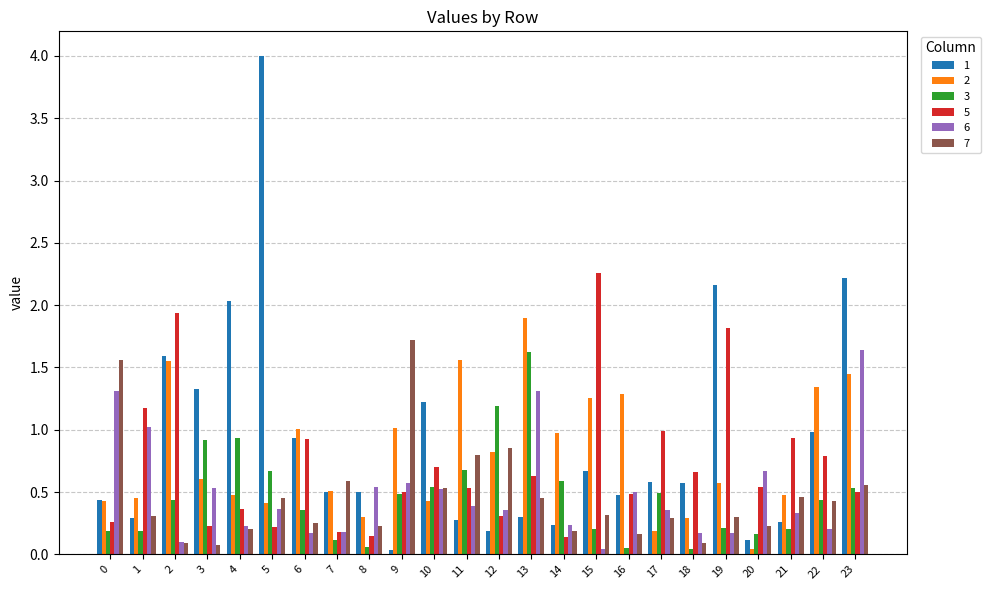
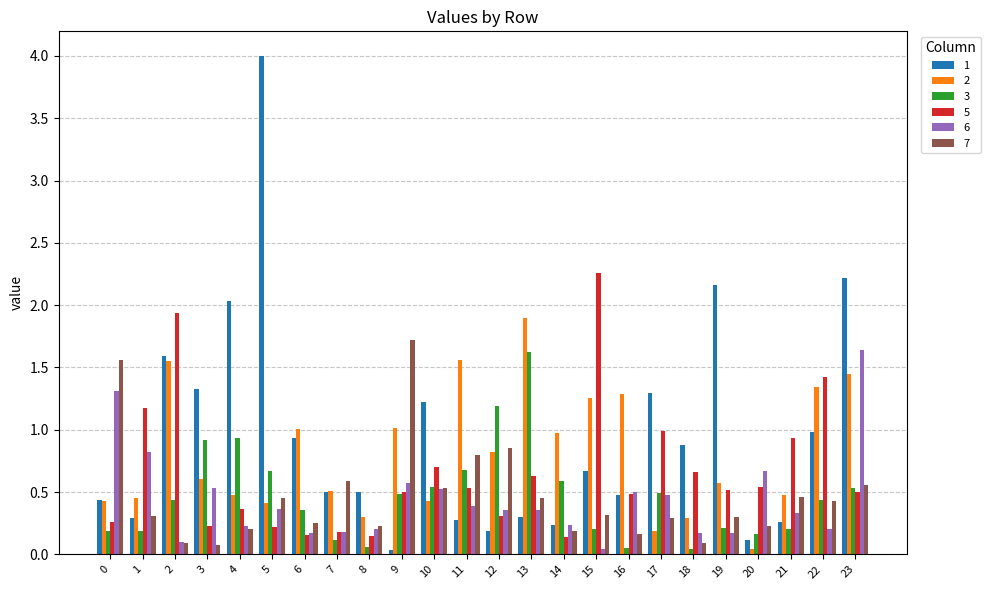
  {
    "1": {
      "0": 0.44,
      "1": 0.29,
      "2": 1.59,
      "3": 1.33,
      "4": 2.03,
      "5": 4.00,
      "6": 0.94,
      "7": 0.50,
      "8": 0.50,
      "9": 0.03,
      "10": 1.23,
      "11": 0.28,
      "12": 0.18,
      "13": 0.30,
      "14": 0.23,
      "15": 0.67,
      "16": 0.48,
-     "17": 0.58,
-     "18": 0.57,
+     "17": 1.29,
+     "18": 0.88,
      "19": 2.16,
      "20": 0.12,
      "21": 0.26,
      "22": 0.98,
      "23": 2.22
    },
    "2": {
      "0": 0.43,
      "1": 0.45,
      "2": 1.55,
      "3": 0.61,
      "4": 0.48,
      "5": 0.41,
      "6": 1.01,
      "7": 0.51,
      "8": 0.30,
      "9": 1.02,
      "10": 0.43,
      "11": 1.56,
      "12": 0.82,
      "13": 1.90,
      "14": 0.97,
      "15": 1.26,
      "16": 1.29,
      "17": 0.19,
      "18": 0.29,
      "19": 0.57,
      "20": 0.04,
      "21": 0.48,
      "22": 1.34,
      "23": 1.45
    },
    "3": {
      "0": 0.19,
      "1": 0.19,
      "2": 0.43,
      "3": 0.92,
      "4": 0.93,
      "5": 0.67,
      "6": 0.36,
      "7": 0.11,
      "8": 0.06,
      "9": 0.49,
      "10": 0.54,
      "11": 0.68,
      "12": 1.19,
      "13": 1.63,
      "14": 0.59,
      "15": 0.20,
      "16": 0.05,
      "17": 0.49,
      "18": 0.04,
      "19": 0.21,
      "20": 0.16,
      "21": 0.20,
      "22": 0.43,
      "23": 0.53
    },
    "5": {
      "0": 0.26,
      "1": 1.18,
      "2": 1.94,
      "3": 0.23,
      "4": 0.36,
      "5": 0.22,
-     "6": 0.93,
+     "6": 0.16,
      "7": 0.18,
      "8": 0.15,
      "9": 0.50,
      "10": 0.70,
      "11": 0.53,
      "12": 0.31,
      "13": 0.63,
      "14": 0.14,
      "15": 2.26,
      "16": 0.48,
      "17": 0.99,
      "18": 0.66,
-     "19": 1.82,
+     "19": 0.51,
      "20": 0.54,
      "21": 0.93,
-     "22": 0.79,
+     "22": 1.42,
      "23": 0.50
    },
    "6": {
      "0": 1.31,
-     "1": 1.02,
+     "1": 0.82,
      "2": 0.10,
      "3": 0.53,
      "4": 0.23,
      "5": 0.37,
      "6": 0.17,
      "7": 0.18,
-     "8": 0.54,
+     "8": 0.21,
      "9": 0.57,
      "10": 0.53,
      "11": 0.39,
      "12": 0.35,
-     "13": 1.31,
+     "13": 0.36,
      "14": 0.24,
      "15": 0.04,
      "16": 0.50,
-     "17": 0.36,
+     "17": 0.47,
      "18": 0.18,
      "19": 0.17,
      "20": 0.67,
      "21": 0.33,
      "22": 0.20,
      "23": 1.64
    },
    "7": {
      "0": 1.56,
      "1": 0.30,
      "2": 0.09,
      "3": 0.08,
      "4": 0.21,
      "5": 0.45,
      "6": 0.25,
      "7": 0.59,
      "8": 0.23,
      "9": 1.72,
      "10": 0.53,
      "11": 0.80,
      "12": 0.85,
      "13": 0.45,
      "14": 0.19,
      "15": 0.32,
      "16": 0.16,
      "17": 0.29,
      "18": 0.09,
      "19": 0.30,
      "20": 0.23,
      "21": 0.46,
      "22": 0.43,
      "23": 0.56
    }
  }
